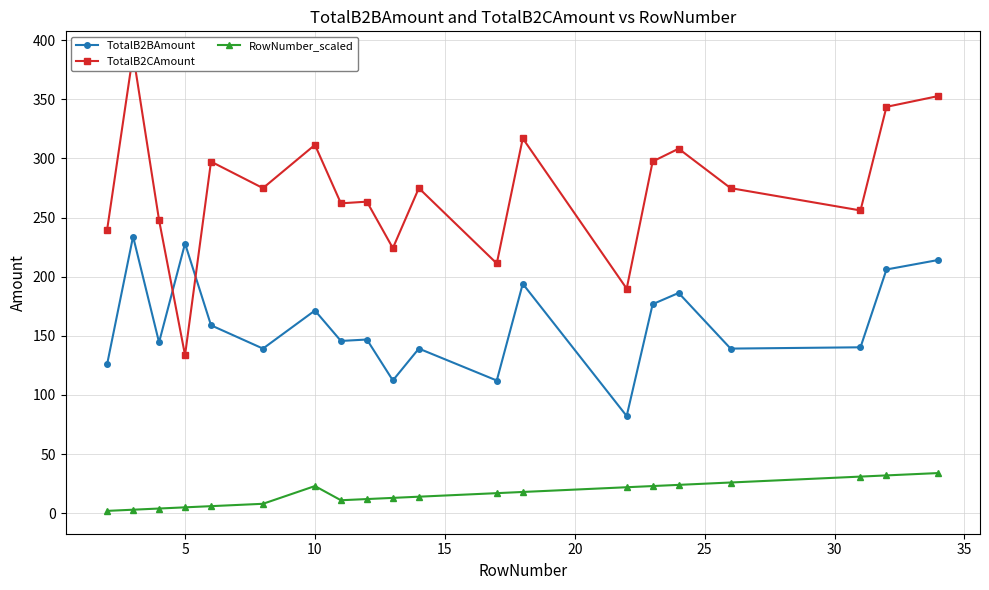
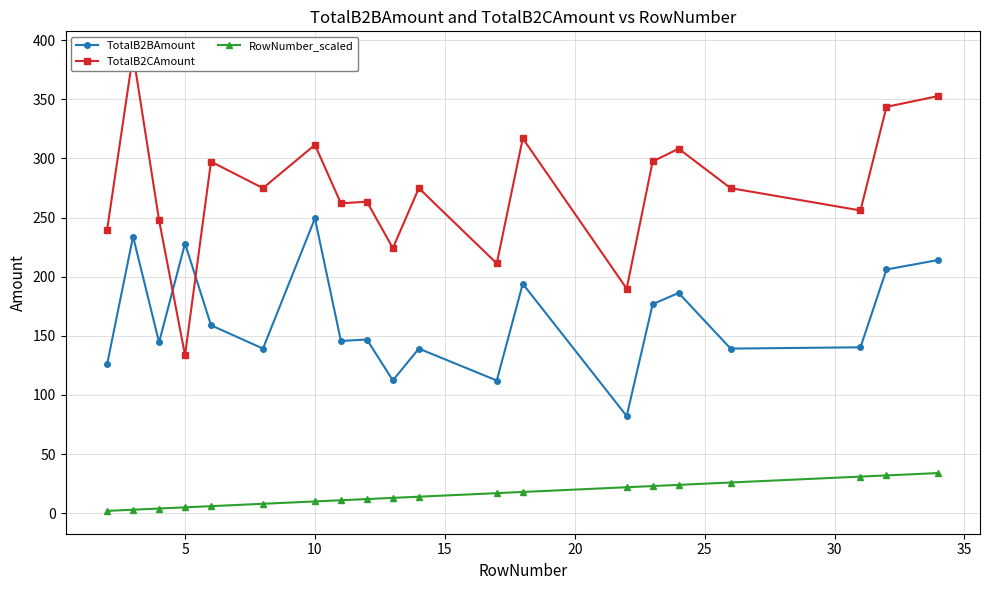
  {
    "TotalB2BAmount": {
      "5": 228,
-     "10": 171
+     "10": 249
    },
    "TotalB2CAmount": {
      "5": 134,
      "10": 312
    },
    "RowNumber_scaled": {
      "5": 5,
-     "10": 23
+     "10": 10
    }
  }
